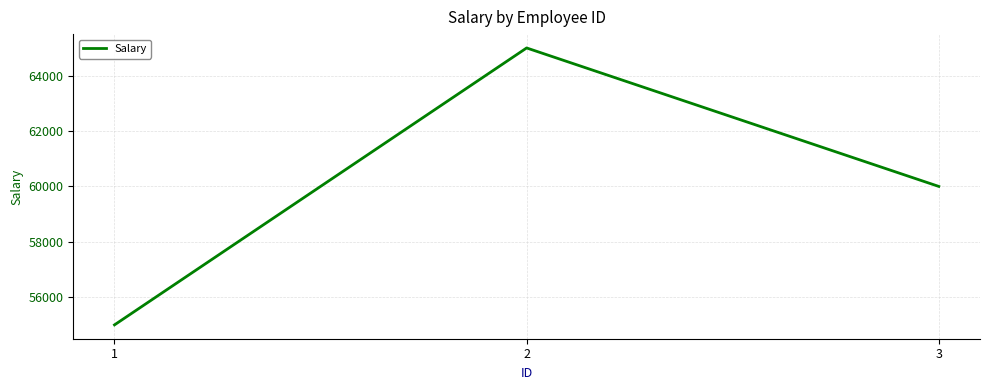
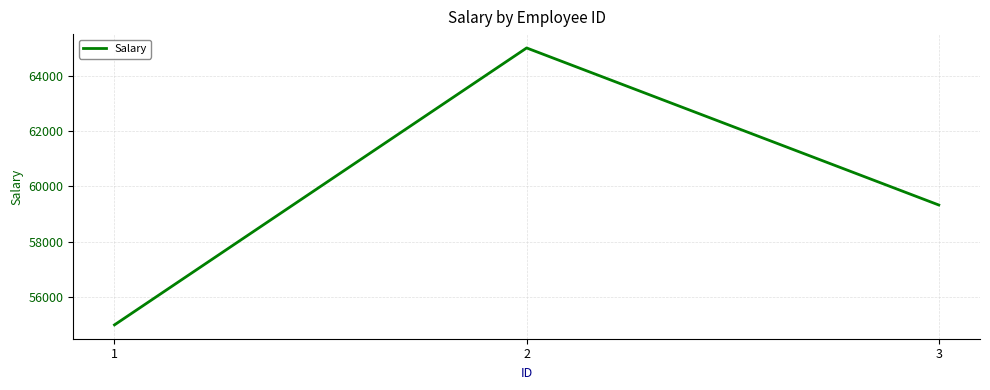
  {
    "1": 55000,
    "2": 65000,
-   "3": 60000
+   "3": 59300
  }
